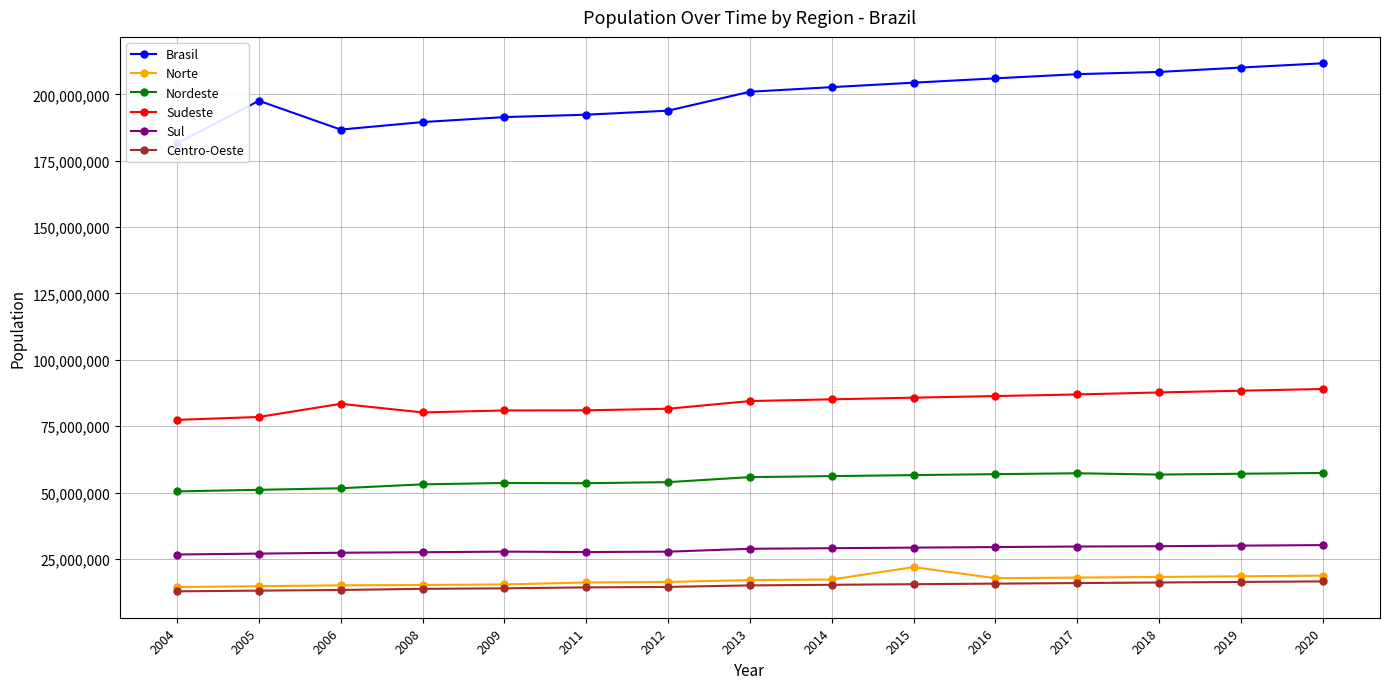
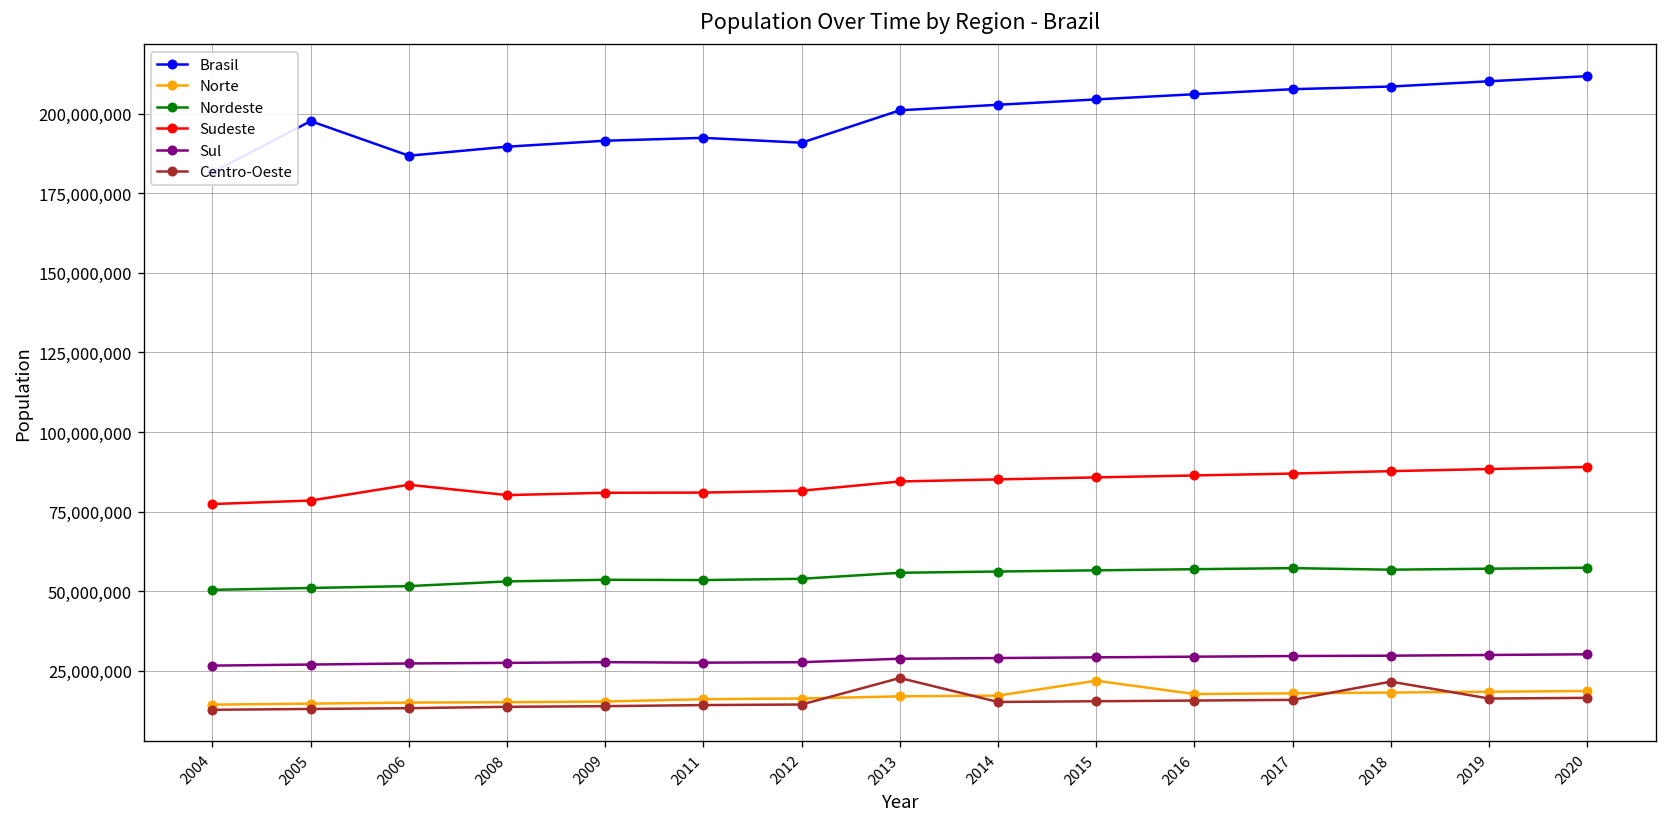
  {
    "Brasil": {
      "2005": "198,000,000",
      "2006": "187,000,000",
      "2008": "190,000,000",
      "2009": "191,000,000",
      "2011": "192,000,000",
-     "2012": "194,000,000",
+     "2012": "191,000,000",
      "2013": "201,000,000",
      "2014": "203,000,000",
      "2015": "204,000,000",
      "2016": "206,000,000",
      "2017": "208,000,000",
      "2018": "208,000,000",
      "2019": "210,000,000",
      "2020": "212,000,000"
    },
    "Norte": {
      "2004": "14,000,000",
      "2005": "15,000,000",
      "2006": "15,000,000",
      "2008": "15,000,000",
      "2009": "15,000,000",
      "2011": "16,000,000",
      "2012": "16,000,000",
      "2013": "17,000,000",
      "2014": "17,000,000",
      "2015": "22,000,000",
      "2016": "18,000,000",
      "2017": "18,000,000",
      "2018": "18,000,000",
      "2019": "18,000,000",
      "2020": "19,000,000"
    },
    "Nordeste": {
      "2004": "50,000,000",
      "2005": "51,000,000",
      "2006": "52,000,000",
      "2008": "53,000,000",
      "2009": "54,000,000",
      "2011": "54,000,000",
      "2012": "54,000,000",
      "2013": "56,000,000",
      "2014": "56,000,000",
      "2015": "57,000,000",
      "2016": "57,000,000",
      "2017": "57,000,000",
      "2018": "57,000,000",
      "2019": "57,000,000",
      "2020": "57,000,000"
    },
    "Sudeste": {
      "2004": "77,000,000",
      "2005": "78,000,000",
      "2006": "83,000,000",
      "2008": "80,000,000",
      "2009": "81,000,000",
      "2011": "81,000,000",
      "2012": "82,000,000",
      "2013": "84,000,000",
      "2014": "85,000,000",
      "2015": "86,000,000",
      "2016": "86,000,000",
      "2017": "87,000,000",
      "2018": "88,000,000",
      "2019": "88,000,000",
      "2020": "89,000,000"
    },
    "Sul": {
      "2004": "27,000,000",
      "2005": "27,000,000",
      "2006": "27,000,000",
      "2008": "27,000,000",
      "2009": "28,000,000",
      "2011": "28,000,000",
      "2012": "28,000,000",
      "2013": "29,000,000",
      "2014": "29,000,000",
      "2015": "29,000,000",
      "2016": "29,000,000",
      "2017": "30,000,000",
      "2018": "30,000,000",
      "2019": "30,000,000",
      "2020": "30,000,000"
    },
    "Centro-Oeste": {
      "2004": "13,000,000",
      "2005": "13,000,000",
      "2006": "13,000,000",
      "2008": "14,000,000",
      "2009": "14,000,000",
      "2011": "14,000,000",
      "2012": "14,000,000",
-     "2013": "15,000,000",
+     "2013": "23,000,000",
      "2014": "15,000,000",
      "2015": "15,000,000",
      "2016": "16,000,000",
      "2017": "16,000,000",
-     "2018": "16,000,000",
+     "2018": "22,000,000",
      "2019": "16,000,000",
      "2020": "17,000,000"
    }
  }
